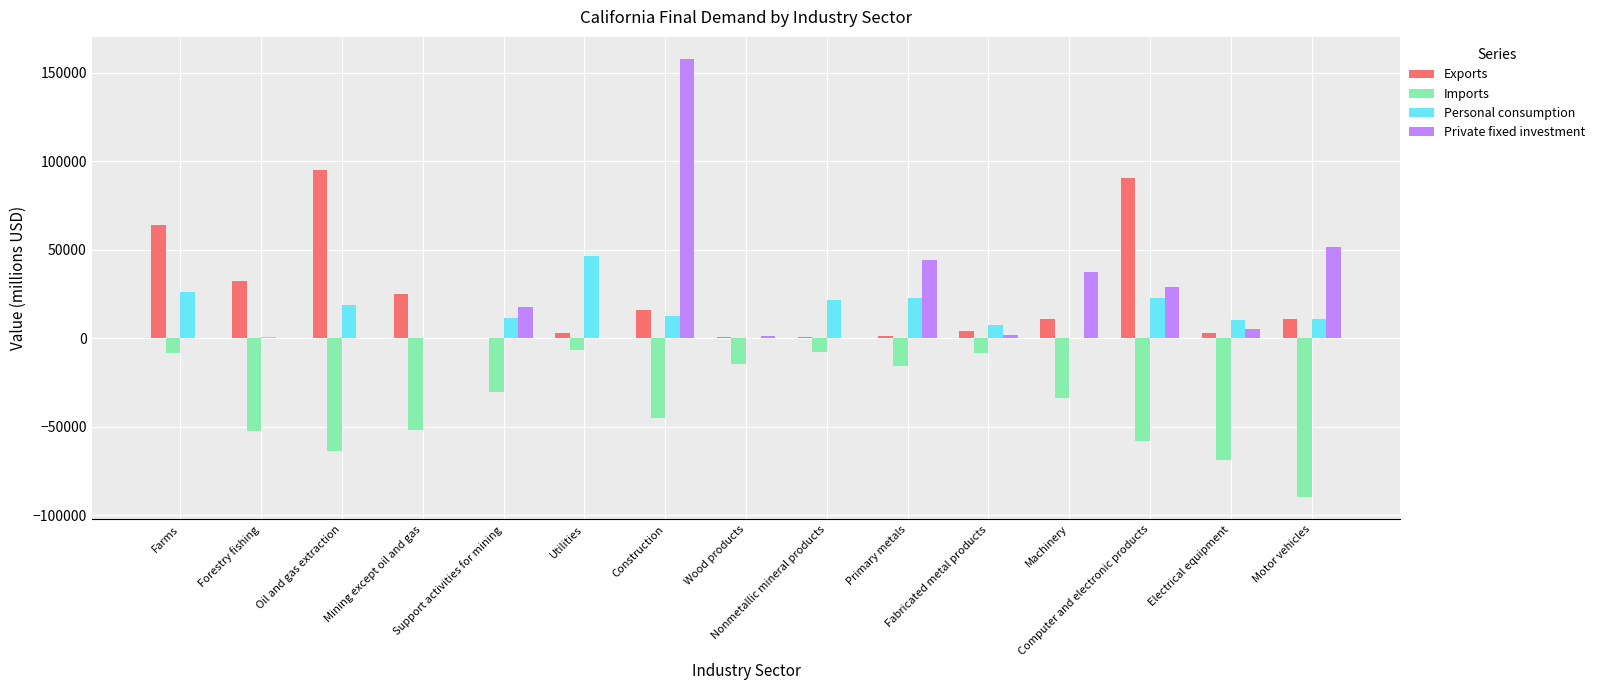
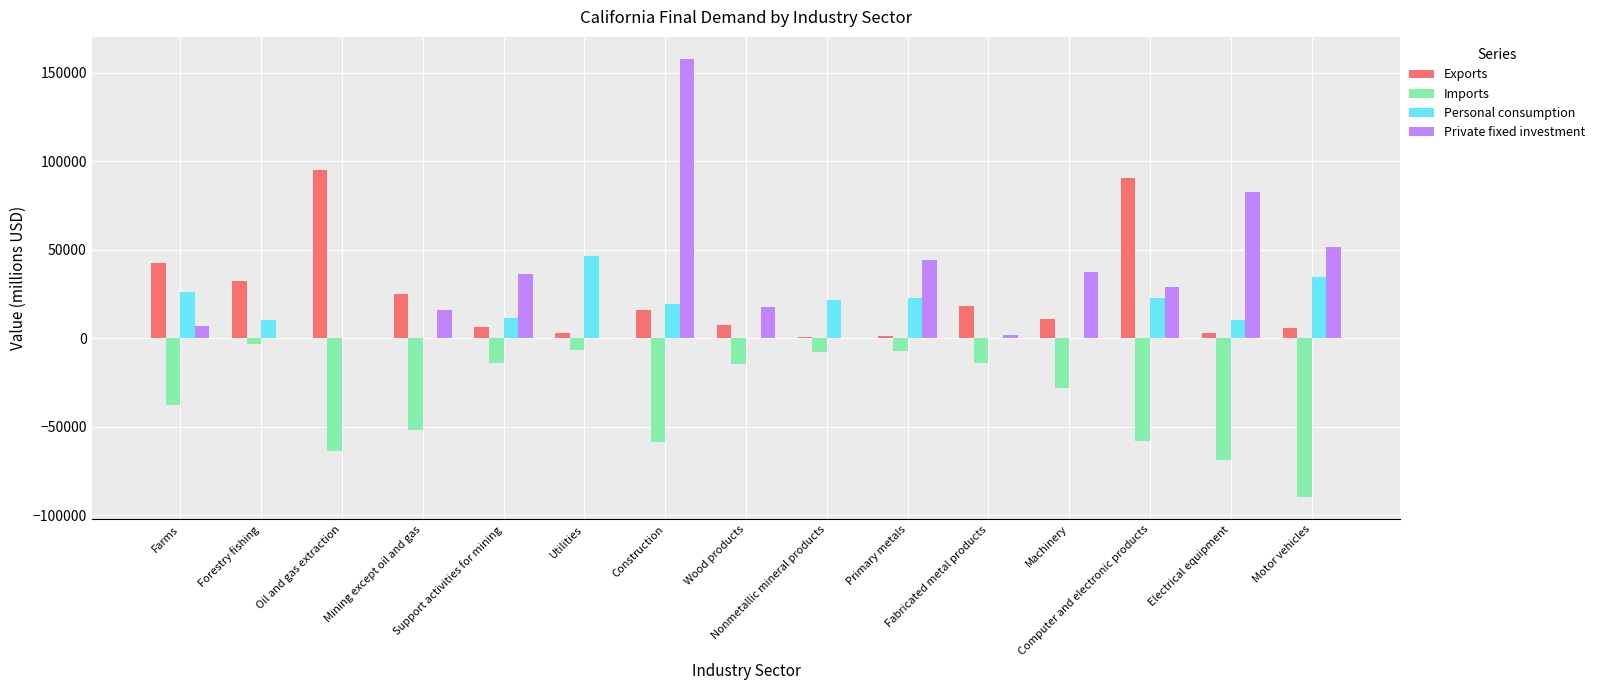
  {
    "Exports": {
-     "Farms": 64000,
+     "Farms": 43000,
      "Forestry fishing": 32000,
      "Oil and gas extraction": 95000,
      "Mining except oil and gas": 25000,
-     "Support activities for mining": 0,
+     "Support activities for mining": 6000,
      "Utilities": 3000,
      "Construction": 16000,
-     "Wood products": 0,
-     "Fabricated metal products": 4000,
+     "Wood products": 8000,
+     "Fabricated metal products": 18000,
      "Machinery": 11000,
      "Computer and electronic products": 91000,
      "Electrical equipment": 3000,
-     "Motor vehicles": 11000
+     "Motor vehicles": 6000
    },
    "Imports": {
-     "Farms": -8000,
-     "Forestry fishing": -53000,
+     "Farms": -38000,
+     "Forestry fishing": -4000,
      "Oil and gas extraction": -63000,
      "Mining except oil and gas": -52000,
-     "Support activities for mining": -30000,
+     "Support activities for mining": -14000,
      "Utilities": -7000,
-     "Construction": -45000,
+     "Construction": -59000,
      "Wood products": -15000,
      "Nonmetallic mineral products": -8000,
-     "Primary metals": -16000,
-     "Fabricated metal products": -9000,
-     "Machinery": -34000,
+     "Primary metals": -7000,
+     "Fabricated metal products": -14000,
+     "Machinery": -28000,
      "Computer and electronic products": -58000,
      "Electrical equipment": -69000,
      "Motor vehicles": -90000
    },
    "Personal consumption": {
      "Farms": 26000,
-     "Forestry fishing": 1000,
-     "Oil and gas extraction": 19000,
+     "Forestry fishing": 10000,
+     "Oil and gas extraction": 0,
      "Mining except oil and gas": 0,
      "Support activities for mining": 12000,
      "Utilities": 46000,
-     "Construction": 13000,
+     "Construction": 20000,
      "Wood products": 0,
      "Nonmetallic mineral products": 21000,
      "Primary metals": 22000,
-     "Fabricated metal products": 7000,
+     "Fabricated metal products": 0,
      "Machinery": 0,
      "Computer and electronic products": 23000,
      "Electrical equipment": 10000,
-     "Motor vehicles": 11000
+     "Motor vehicles": 35000
    },
    "Private fixed investment": {
-     "Farms": 0,
+     "Farms": 7000,
      "Forestry fishing": 0,
      "Oil and gas extraction": 0,
-     "Mining except oil and gas": 0,
-     "Support activities for mining": 17000,
+     "Mining except oil and gas": 16000,
+     "Support activities for mining": 36000,
      "Utilities": 0,
      "Construction": 158000,
-     "Wood products": 1000,
+     "Wood products": 18000,
      "Nonmetallic mineral products": 0,
      "Primary metals": 44000,
      "Fabricated metal products": 2000,
      "Machinery": 37000,
      "Computer and electronic products": 29000,
-     "Electrical equipment": 5000,
+     "Electrical equipment": 82000,
      "Motor vehicles": 51000
    }
  }
